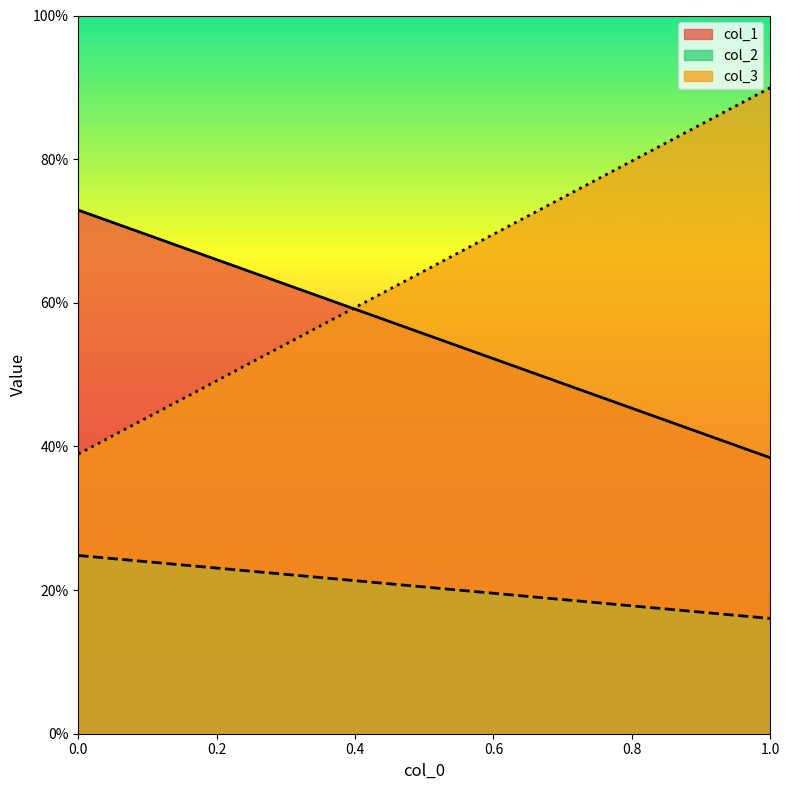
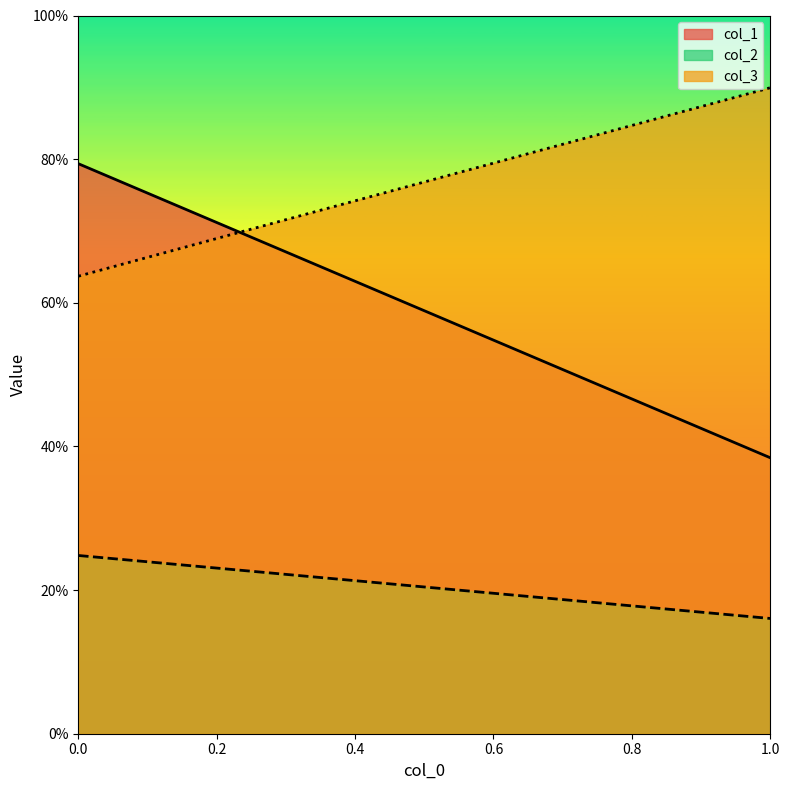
  {
    "col_1": {
-     "0.0": "73%",
+     "0.0": "79%",
      "1.0": "38%"
    },
    "col_2": {
      "0.0": "25%",
      "1.0": "16%"
    },
    "col_3": {
-     "0.0": "39%",
+     "0.0": "64%",
      "1.0": "90%"
    }
  }
